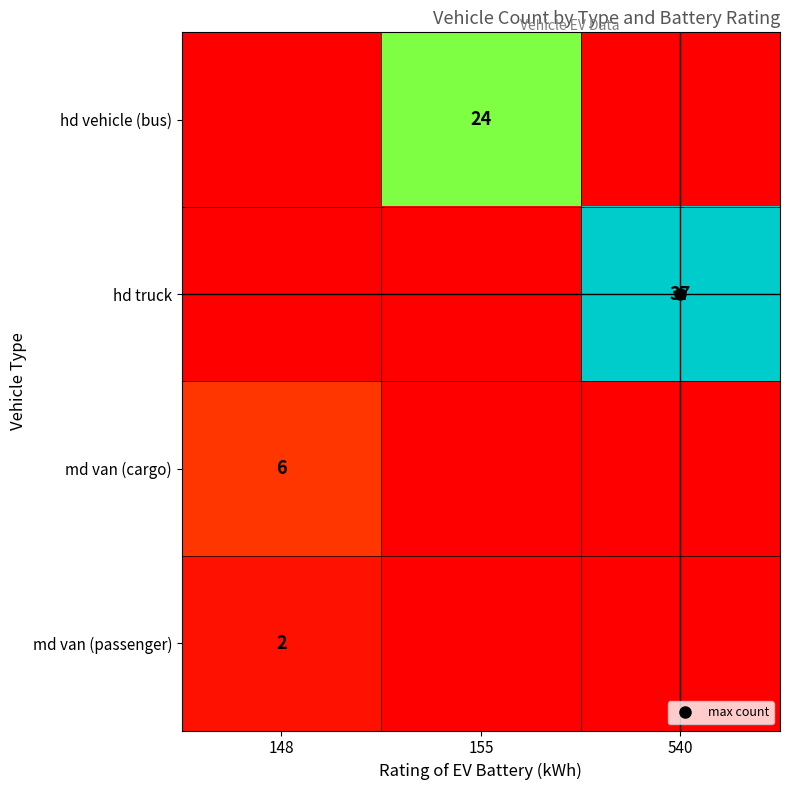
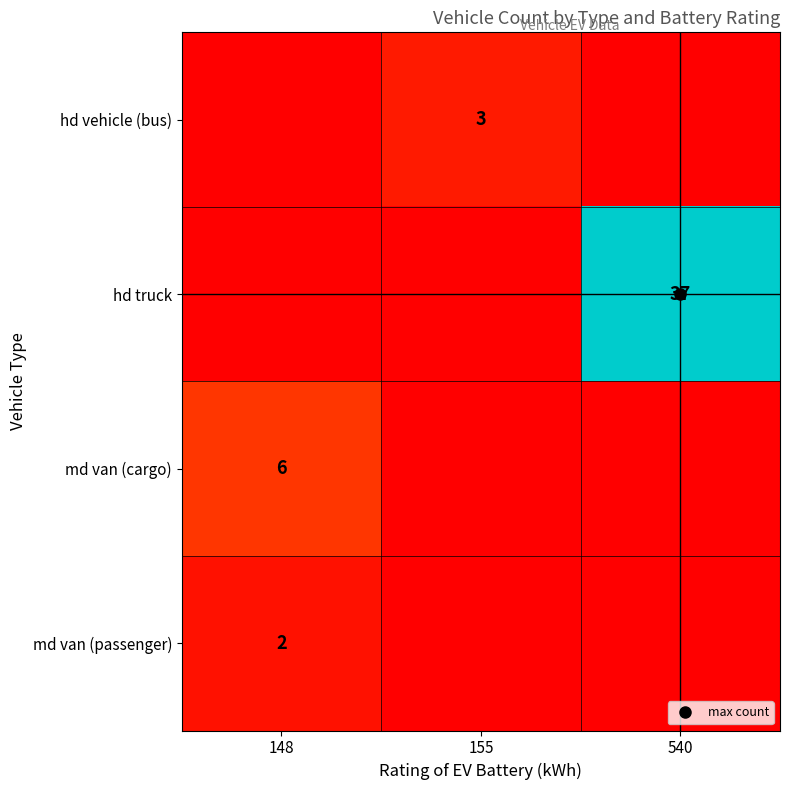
  {
    "hd vehicle (bus)": {
-     "155": 24
+     "155": 3
    },
    "md van (cargo)": {
      "148": 6
    },
    "md van (passenger)": {
      "148": 2
    }
  }
